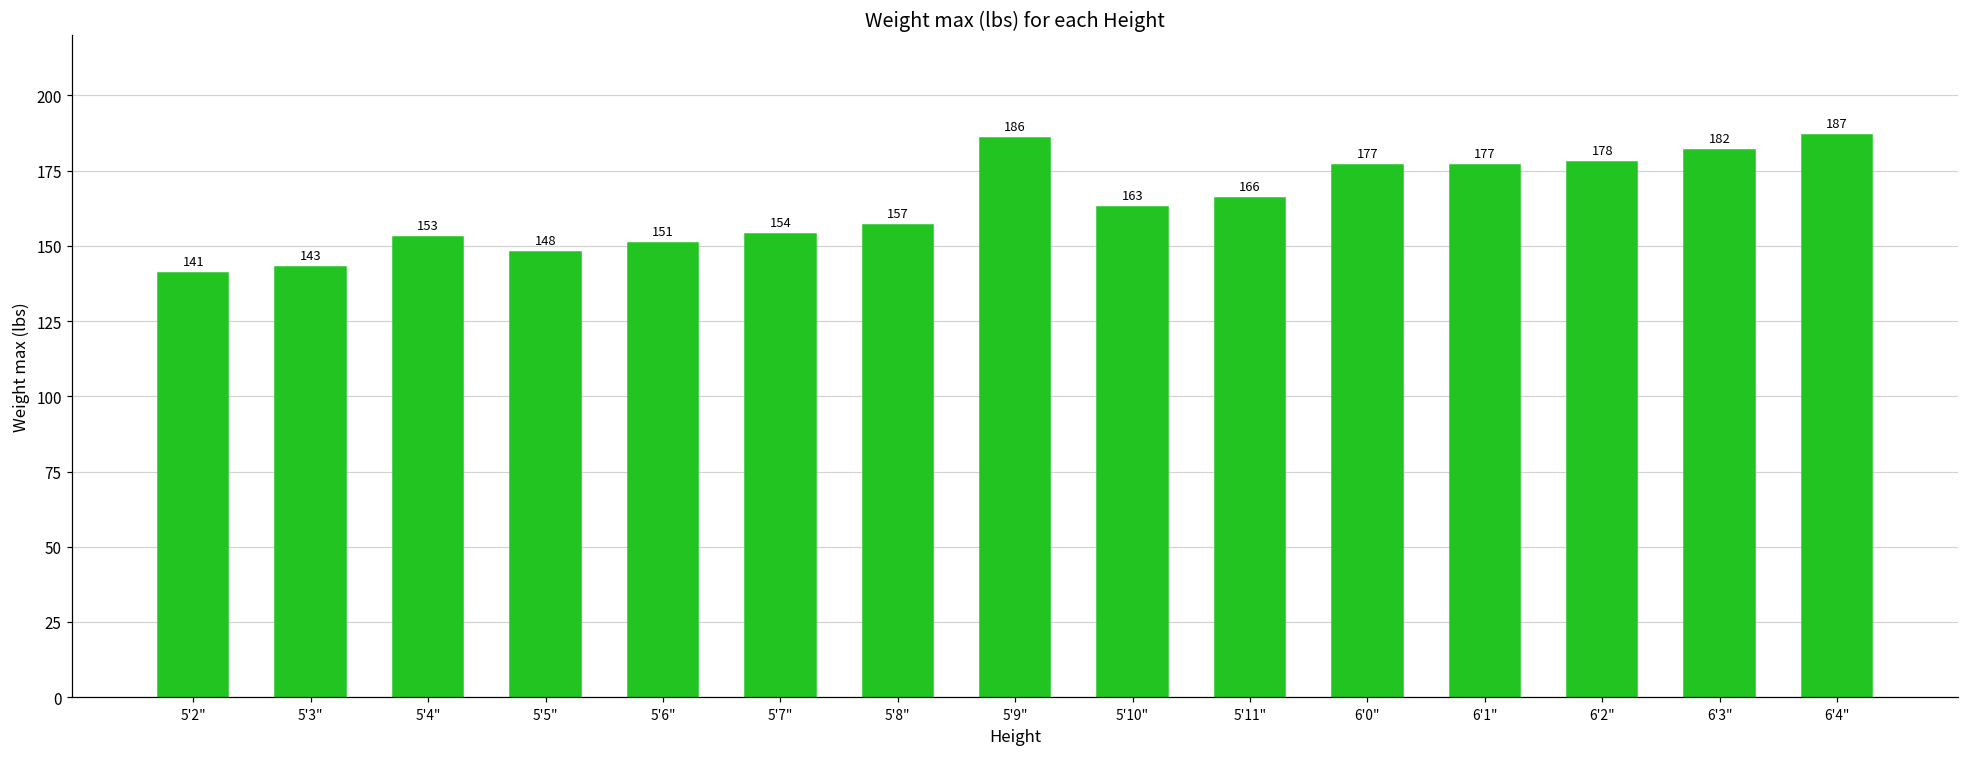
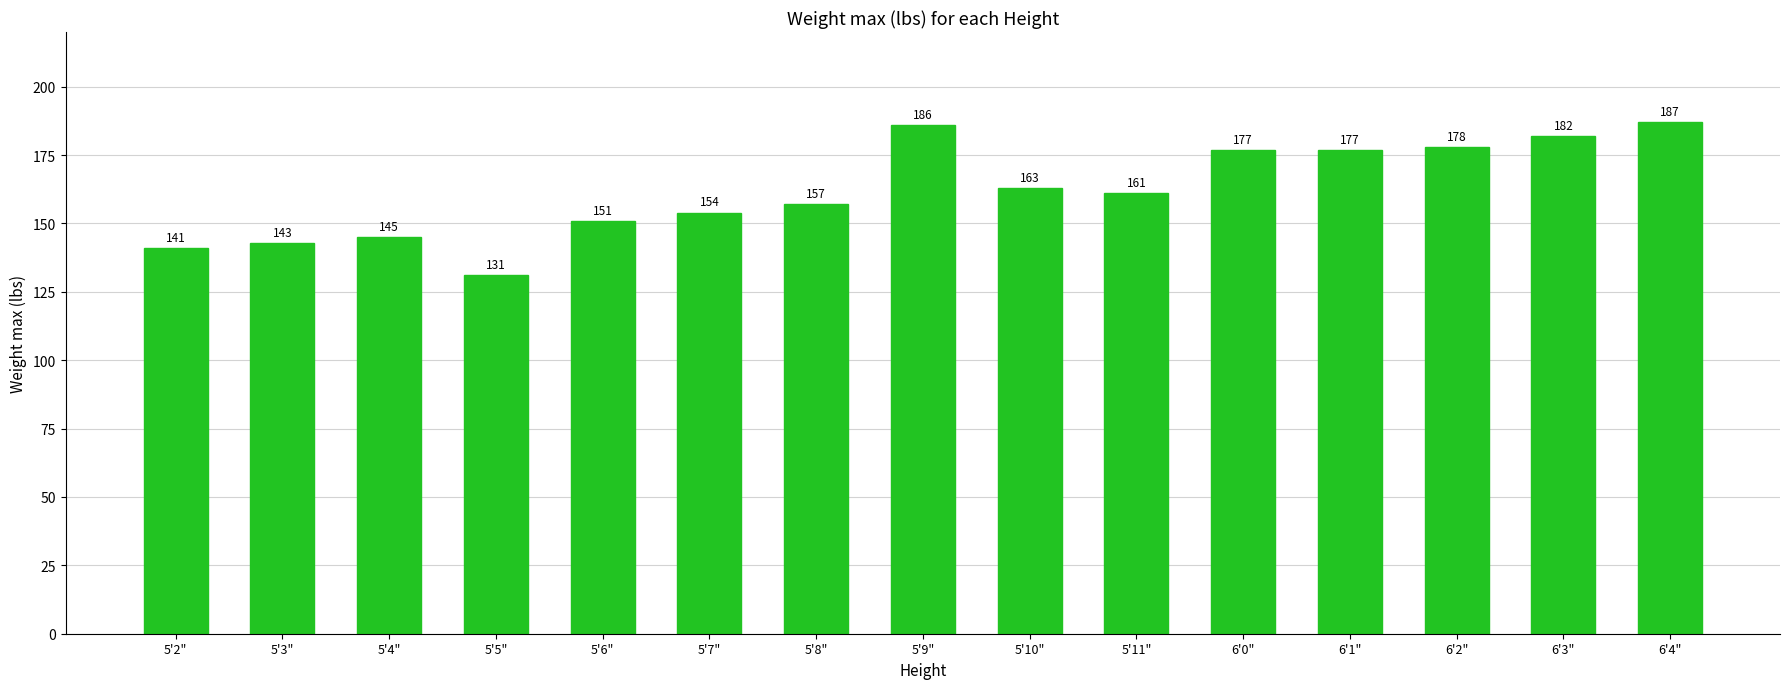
  {
    "5'2\"": 141,
    "5'3\"": 143,
-   "5'4\"": 153,
-   "5'5\"": 148,
+   "5'4\"": 145,
+   "5'5\"": 131,
    "5'6\"": 151,
    "5'7\"": 154,
    "5'8\"": 157,
    "5'9\"": 186,
    "5'10\"": 163,
-   "5'11\"": 166,
+   "5'11\"": 161,
    "6'0\"": 177,
    "6'1\"": 177,
    "6'2\"": 178,
    "6'3\"": 182,
    "6'4\"": 187
  }
